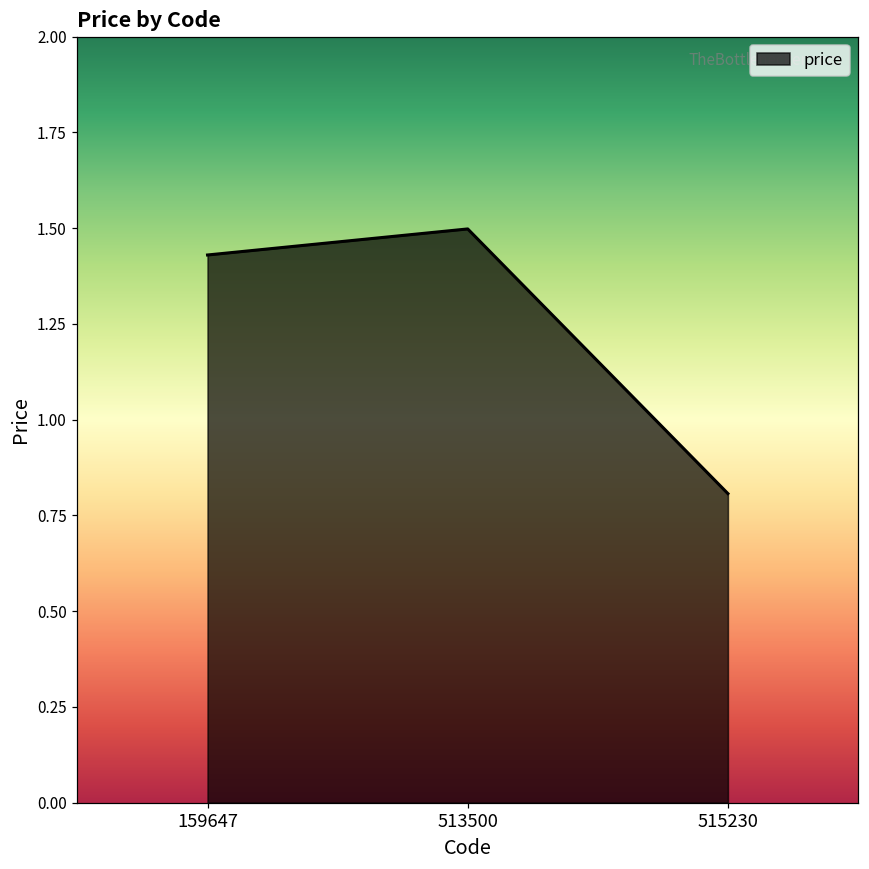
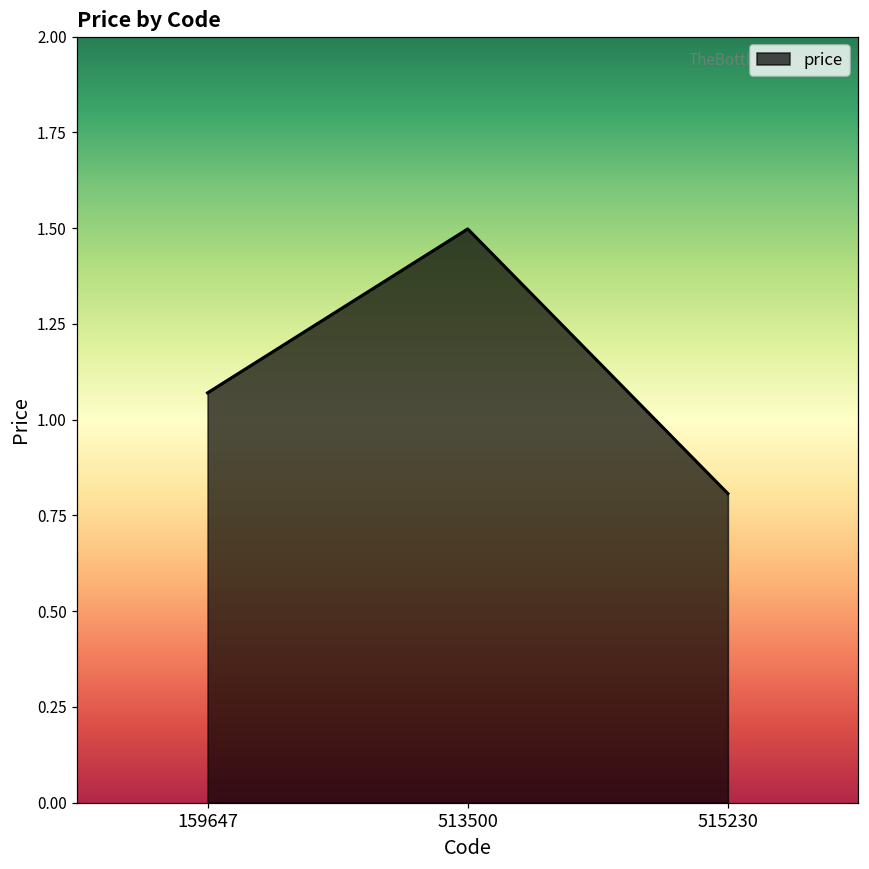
  {
-   "159647": 1.43,
+   "159647": 1.07,
    "513500": 1.50,
    "515230": 0.81
  }
